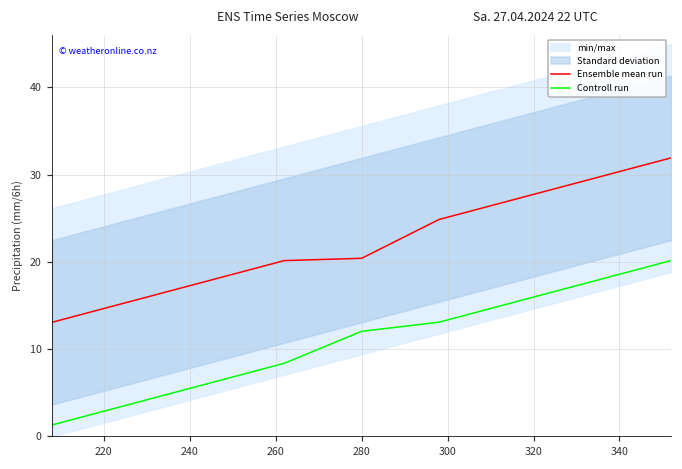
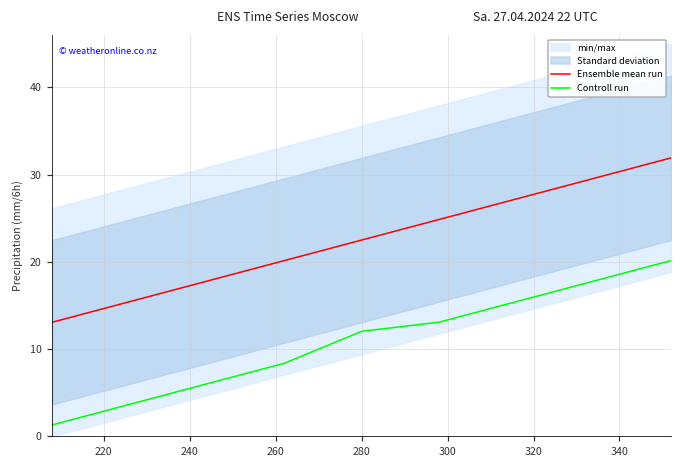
  {
    "Ensemble mean run": {
-     "280": 20
+     "280": 23
    },
    "Controll run": {
      "280": 12
    }
  }
